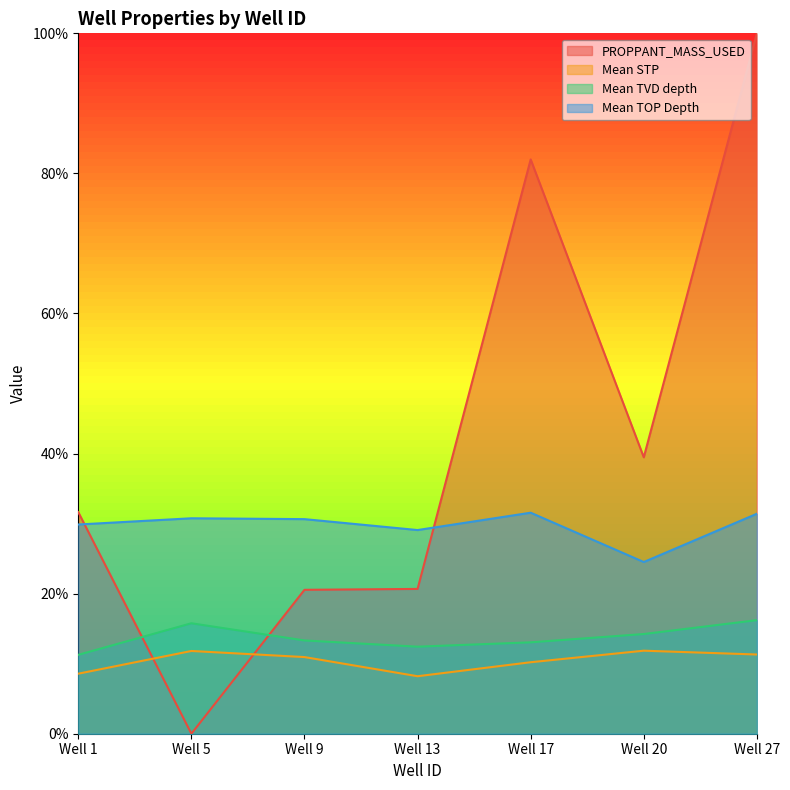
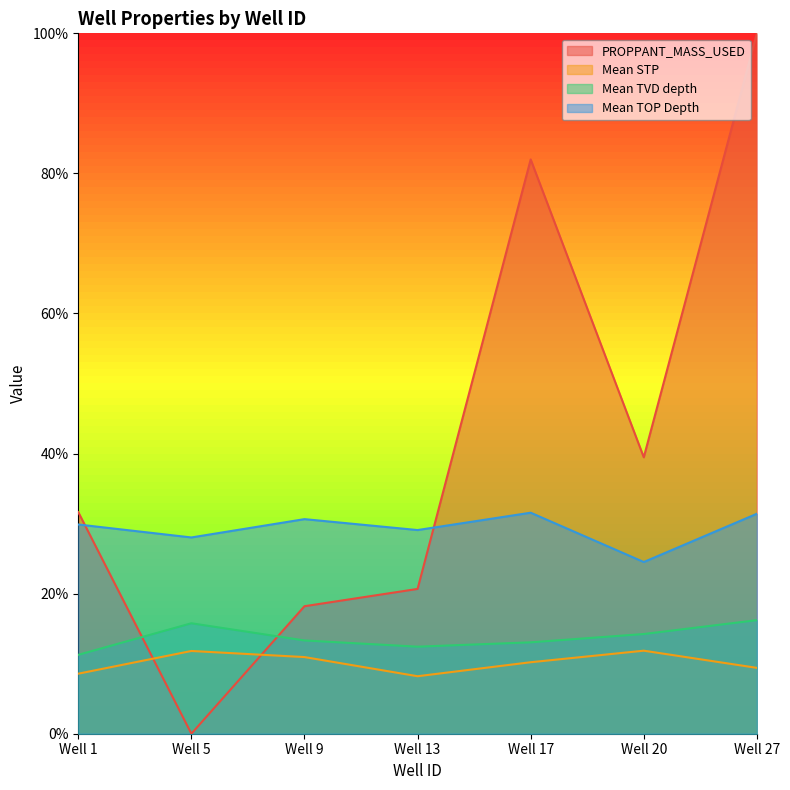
  {
    "PROPPANT_MASS_USED": {
      "Well 1": "32%",
      "Well 5": "0%",
-     "Well 9": "21%",
+     "Well 9": "18%",
      "Well 13": "21%",
      "Well 17": "82%",
      "Well 20": "39%",
      "Well 27": "100%"
    },
    "Mean STP": {
      "Well 1": "9%",
      "Well 5": "12%",
      "Well 9": "11%",
      "Well 13": "8%",
      "Well 17": "10%",
      "Well 20": "12%",
-     "Well 27": "11%"
+     "Well 27": "9%"
    },
    "Mean TVD depth": {
      "Well 1": "11%",
      "Well 5": "16%",
      "Well 9": "13%",
      "Well 13": "12%",
      "Well 17": "13%",
      "Well 20": "14%",
      "Well 27": "16%"
    },
    "Mean TOP Depth": {
      "Well 1": "30%",
-     "Well 5": "31%",
+     "Well 5": "28%",
      "Well 9": "31%",
      "Well 13": "29%",
      "Well 17": "32%",
      "Well 20": "25%",
      "Well 27": "31%"
    }
  }
